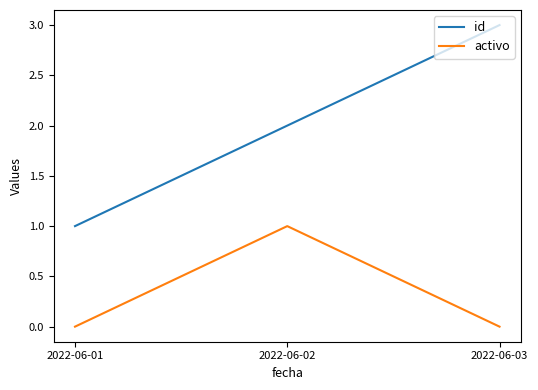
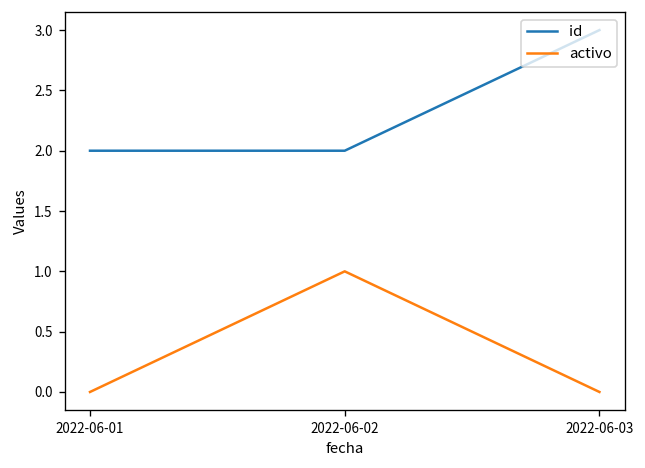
  {
    "id": {
-     "2022-06-01": 1,
+     "2022-06-01": 2,
      "2022-06-02": 2
    },
    "activo": {
      "2022-06-01": 0,
      "2022-06-02": 1,
      "2022-06-03": 0
    }
  }
